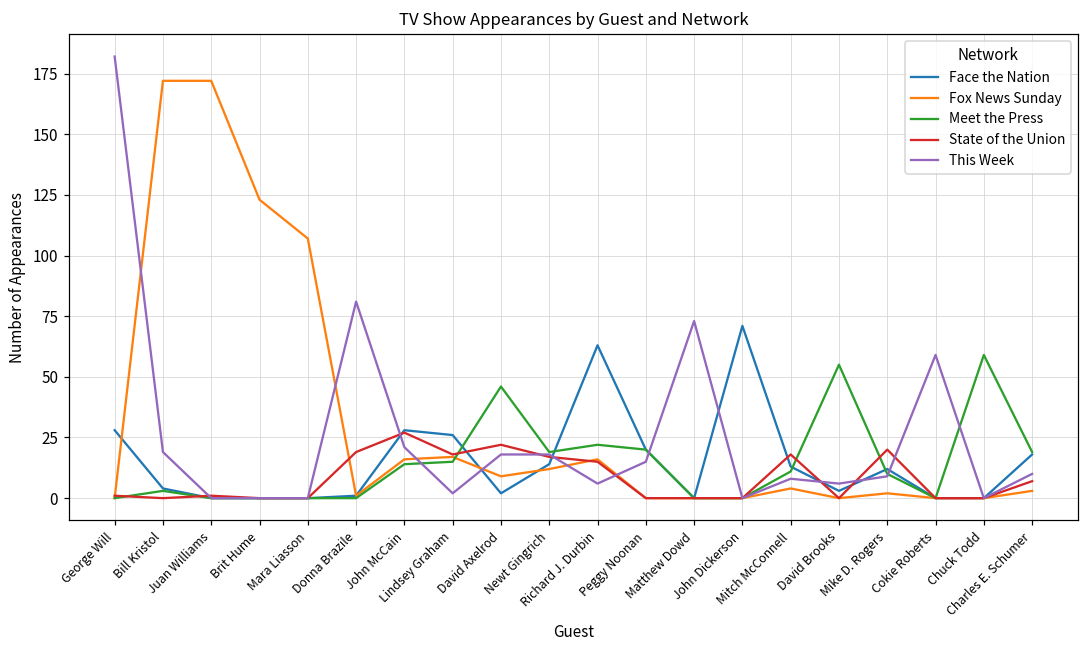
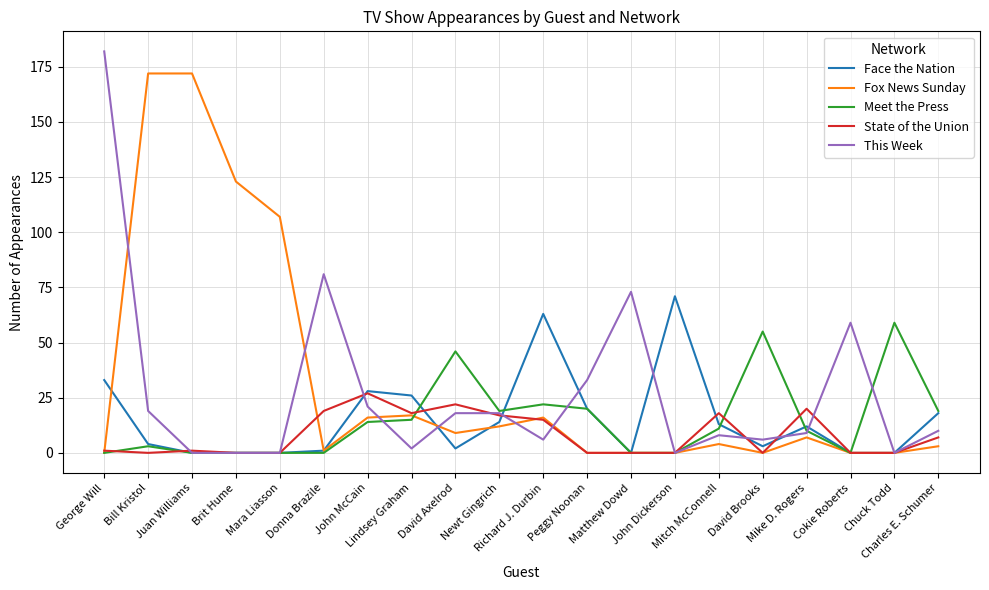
  {
    "Face the Nation": {
-     "George Will": 28,
+     "George Will": 33,
      "Lindsey Graham": 26,
      "David Axelrod": 2,
      "Newt Gingrich": 14,
      "Richard J. Durbin": 63,
      "John Dickerson": 71,
      "Mitch McConnell": 13,
      "David Brooks": 3,
      "Mike D. Rogers": 12
    },
    "Fox News Sunday": {
      "Bill Kristol": 172,
      "Juan Williams": 172,
      "Brit Hume": 123,
      "Mara Liasson": 107,
      "John McCain": 16,
      "David Axelrod": 9,
      "Newt Gingrich": 12,
      "Mitch McConnell": 4,
-     "Mike D. Rogers": 2,
+     "Mike D. Rogers": 7,
      "Charles E. Schumer": 3
    },
    "Meet the Press": {
      "John McCain": 14,
      "Lindsey Graham": 15,
      "David Axelrod": 46,
      "Richard J. Durbin": 22,
      "Mitch McConnell": 11,
      "David Brooks": 55,
      "Chuck Todd": 59
    },
    "State of the Union": {
      "Bill Kristol": 0,
      "Donna Brazile": 19,
      "David Axelrod": 22,
      "Mitch McConnell": 18,
      "Mike D. Rogers": 20,
      "Charles E. Schumer": 7
    },
    "This Week": {
      "George Will": 182,
      "Bill Kristol": 19,
      "Donna Brazile": 81,
      "John McCain": 21,
      "Lindsey Graham": 2,
      "David Axelrod": 18,
      "Richard J. Durbin": 6,
-     "Peggy Noonan": 15,
+     "Peggy Noonan": 33,
      "Matthew Dowd": 73,
      "Mitch McConnell": 8,
      "David Brooks": 6,
      "Cokie Roberts": 59,
      "Charles E. Schumer": 10
    }
  }
